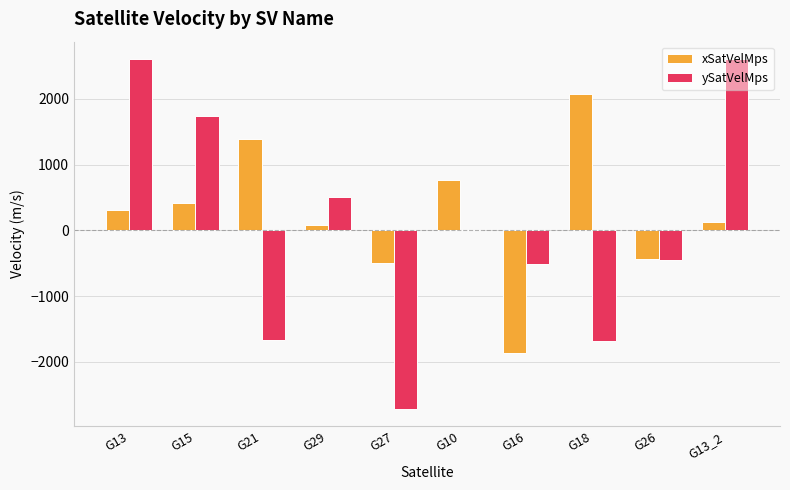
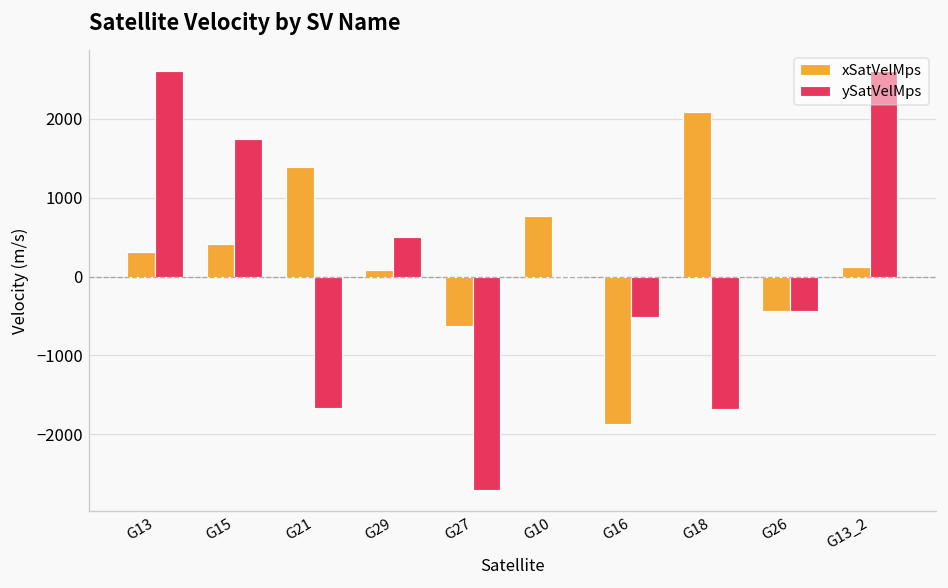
  {
    "xSatVelMps": {
      "G13": 300,
      "G15": 400,
      "G21": 1400,
      "G29": 100,
-     "G27": -500,
+     "G27": -600,
      "G10": 800,
      "G16": -1900,
      "G18": 2100,
      "G26": -400,
      "G13_2": 100
    },
    "ySatVelMps": {
      "G13": 2600,
      "G15": 1700,
      "G21": -1700,
      "G29": 500,
      "G27": -2700,
      "G16": -500,
      "G18": -1700,
      "G26": -400
    }
  }
